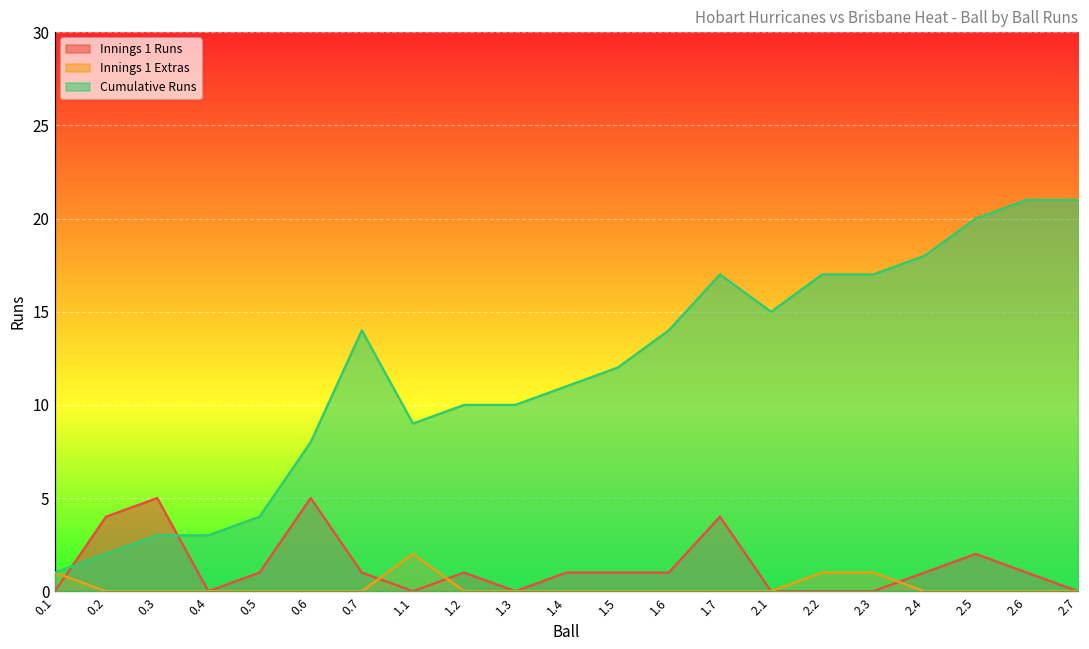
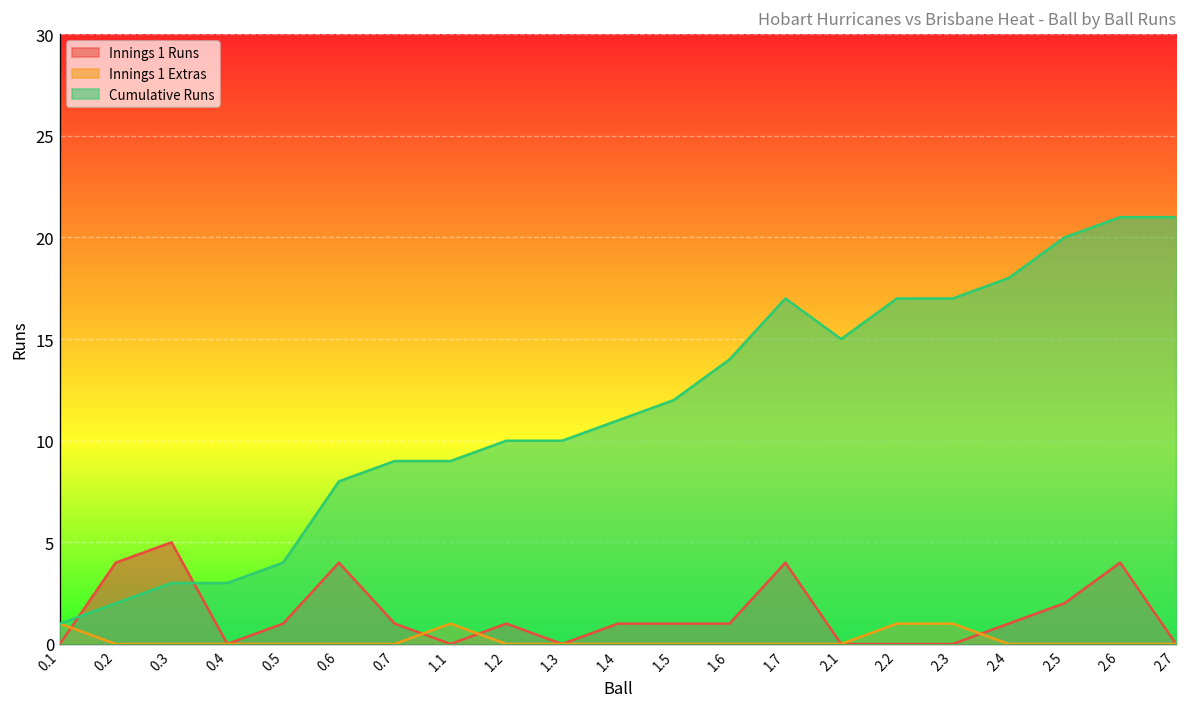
  {
    "Innings 1 Runs": {
      "0.1": 0,
      "0.2": 4,
      "0.3": 5,
      "0.5": 1,
-     "0.6": 5,
+     "0.6": 4,
      "0.7": 1,
      "1.1": 0,
      "1.2": 1,
      "1.4": 1,
      "1.5": 1,
      "1.6": 1,
      "1.7": 4,
      "2.2": 0,
      "2.3": 0,
      "2.4": 1,
      "2.5": 2,
-     "2.6": 1
+     "2.6": 4
    },
    "Innings 1 Extras": {
      "0.2": 0,
      "0.3": 0,
      "0.5": 0,
      "0.6": 0,
      "0.7": 0,
-     "1.1": 2,
+     "1.1": 1,
      "1.2": 0,
      "1.4": 0,
      "1.5": 0,
      "1.6": 0,
      "1.7": 0,
      "2.2": 1,
      "2.3": 1,
      "2.4": 0,
      "2.5": 0,
      "2.6": 0
    },
    "Cumulative Runs": {
      "0.2": 2,
      "0.3": 3,
      "0.4": 3,
      "0.5": 4,
      "0.6": 8,
-     "0.7": 14,
+     "0.7": 9,
      "1.1": 9,
      "1.2": 10,
      "1.3": 10,
      "1.4": 11,
      "1.5": 12,
      "1.6": 14,
      "1.7": 17,
      "2.1": 15,
      "2.2": 17,
      "2.3": 17,
      "2.4": 18,
      "2.5": 20,
      "2.6": 21,
      "2.7": 21
    }
  }
